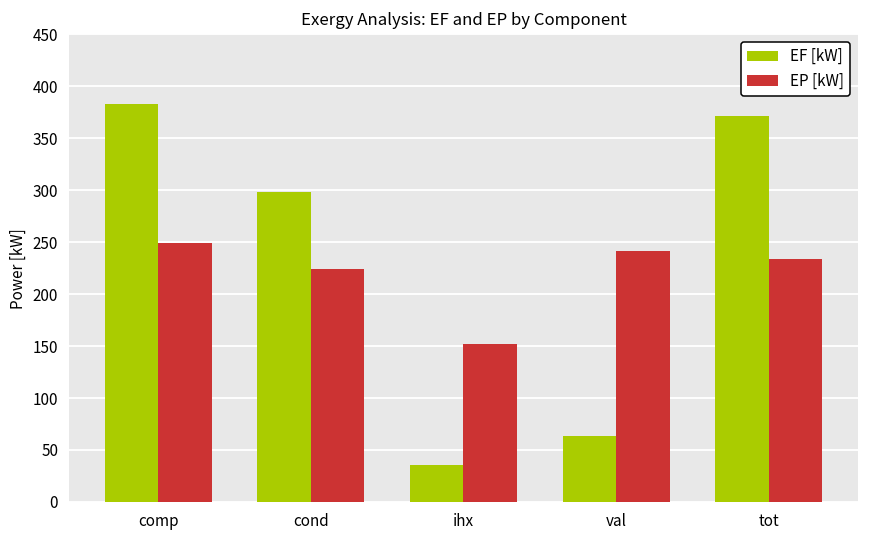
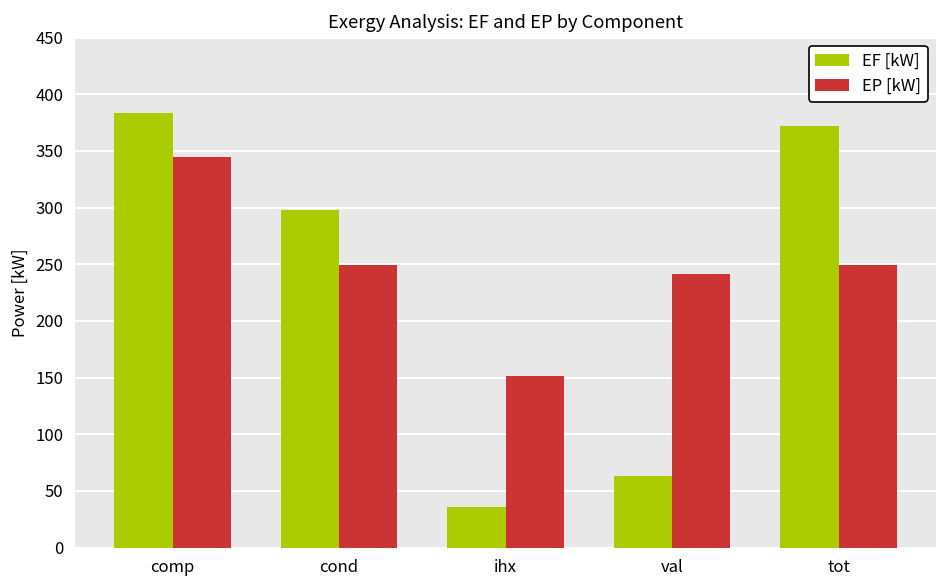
  {
    "EF [kW]": {
      "comp": 380,
      "cond": 300,
      "ihx": 40,
      "val": 60,
      "tot": 370
    },
    "EP [kW]": {
-     "comp": 250,
-     "cond": 220,
+     "comp": 340,
+     "cond": 250,
      "ihx": 150,
      "val": 240,
-     "tot": 230
+     "tot": 250
    }
  }
